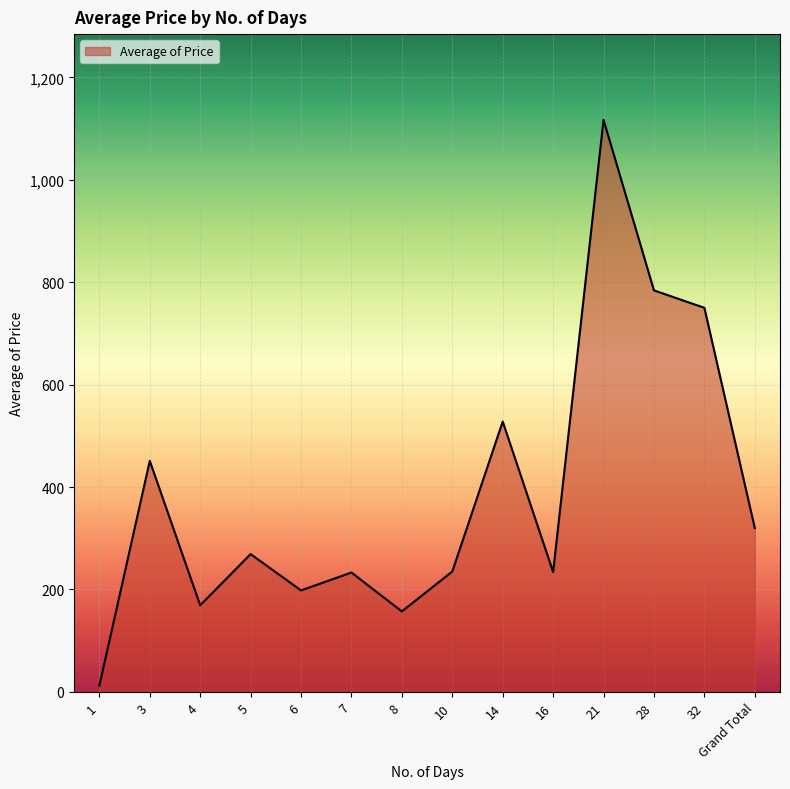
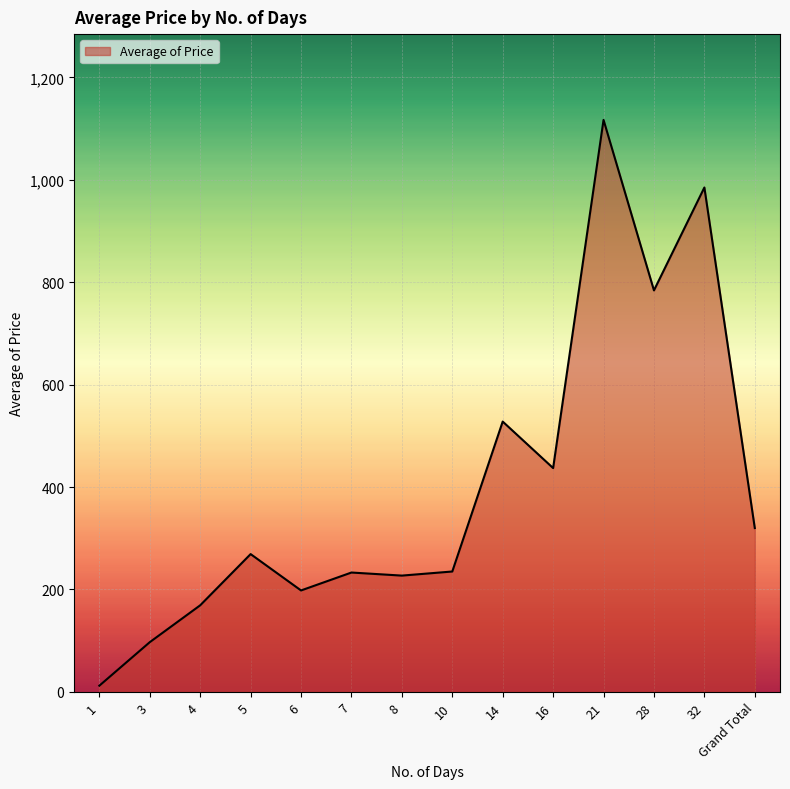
  {
    "1": "10",
-   "3": "450",
+   "3": "100",
    "4": "170",
    "5": "270",
    "6": "200",
    "7": "230",
-   "8": "160",
+   "8": "230",
    "10": "240",
    "14": "530",
-   "16": "230",
+   "16": "440",
    "21": "1,120",
    "28": "780",
-   "32": "750",
+   "32": "990",
    "Grand Total": "320"
  }
